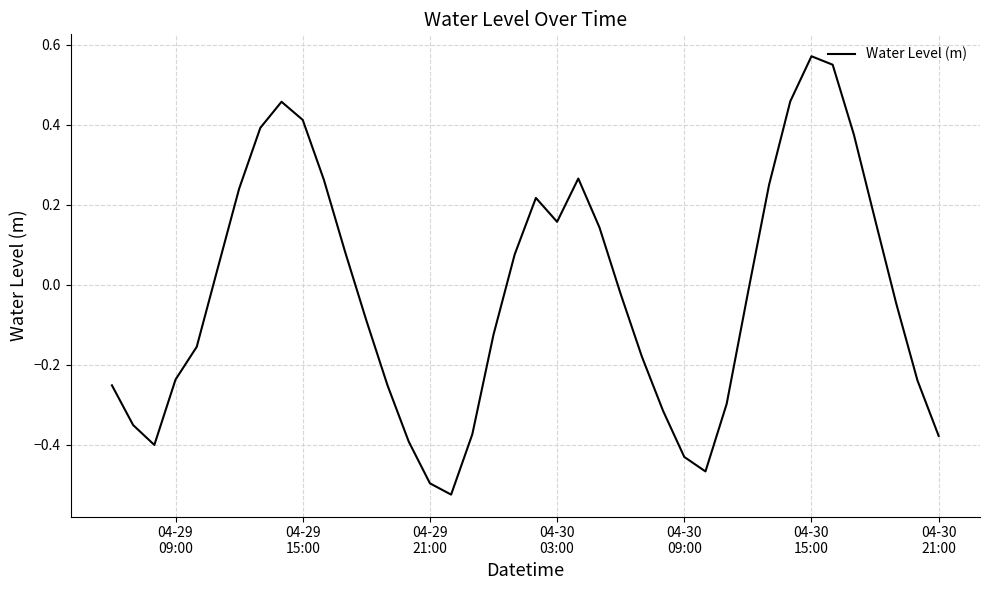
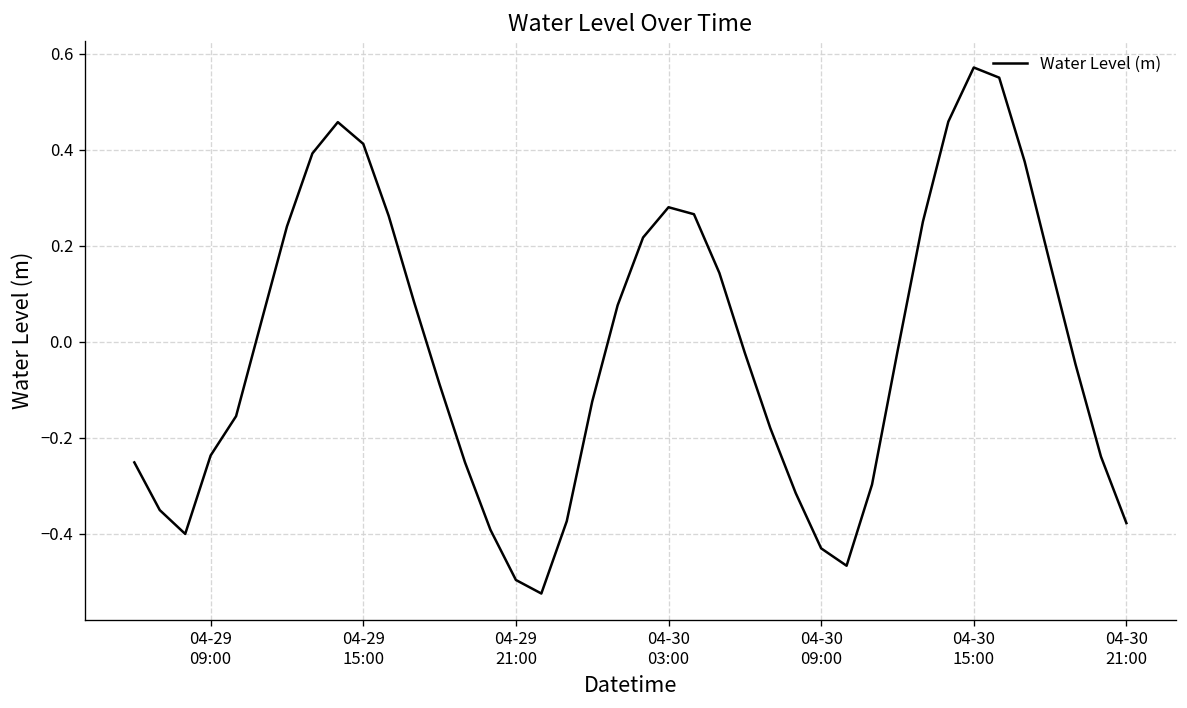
  {
    "04-29 09:00": -0.24,
    "04-29 15:00": 0.41,
    "04-29 21:00": -0.50,
-   "04-30 03:00": 0.16,
+   "04-30 03:00": 0.28,
    "04-30 09:00": -0.43,
    "04-30 15:00": 0.57,
    "04-30 21:00": -0.38
  }
